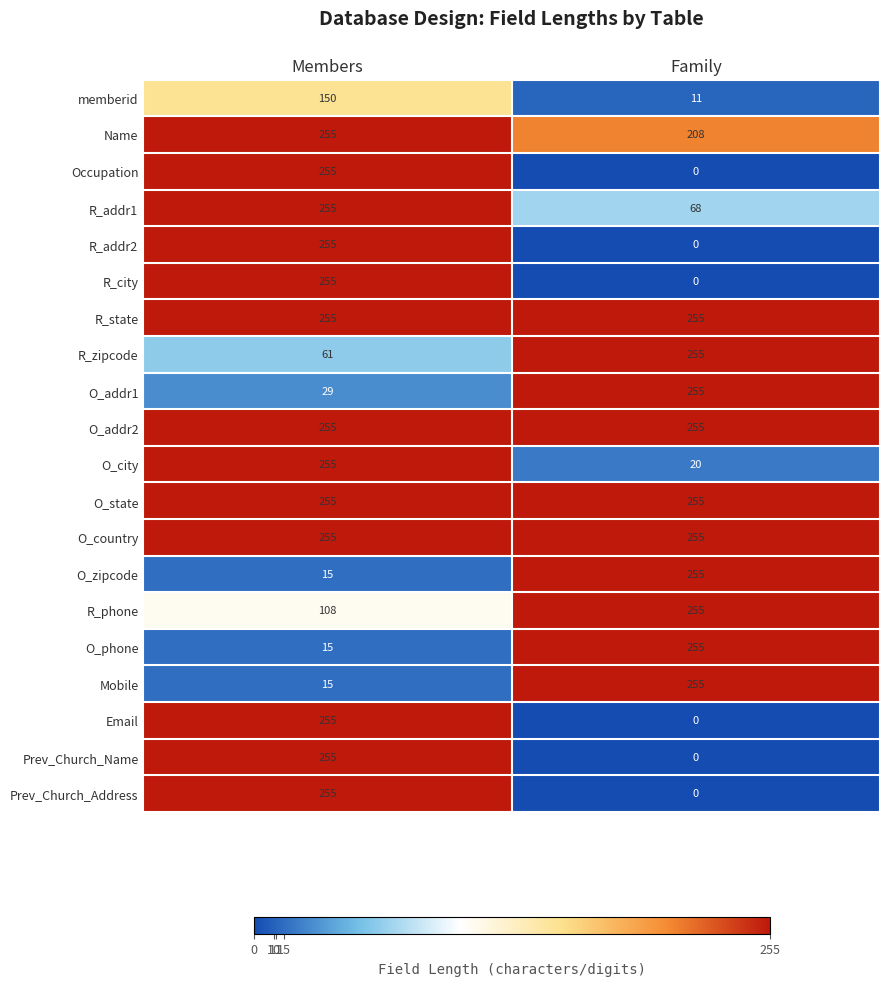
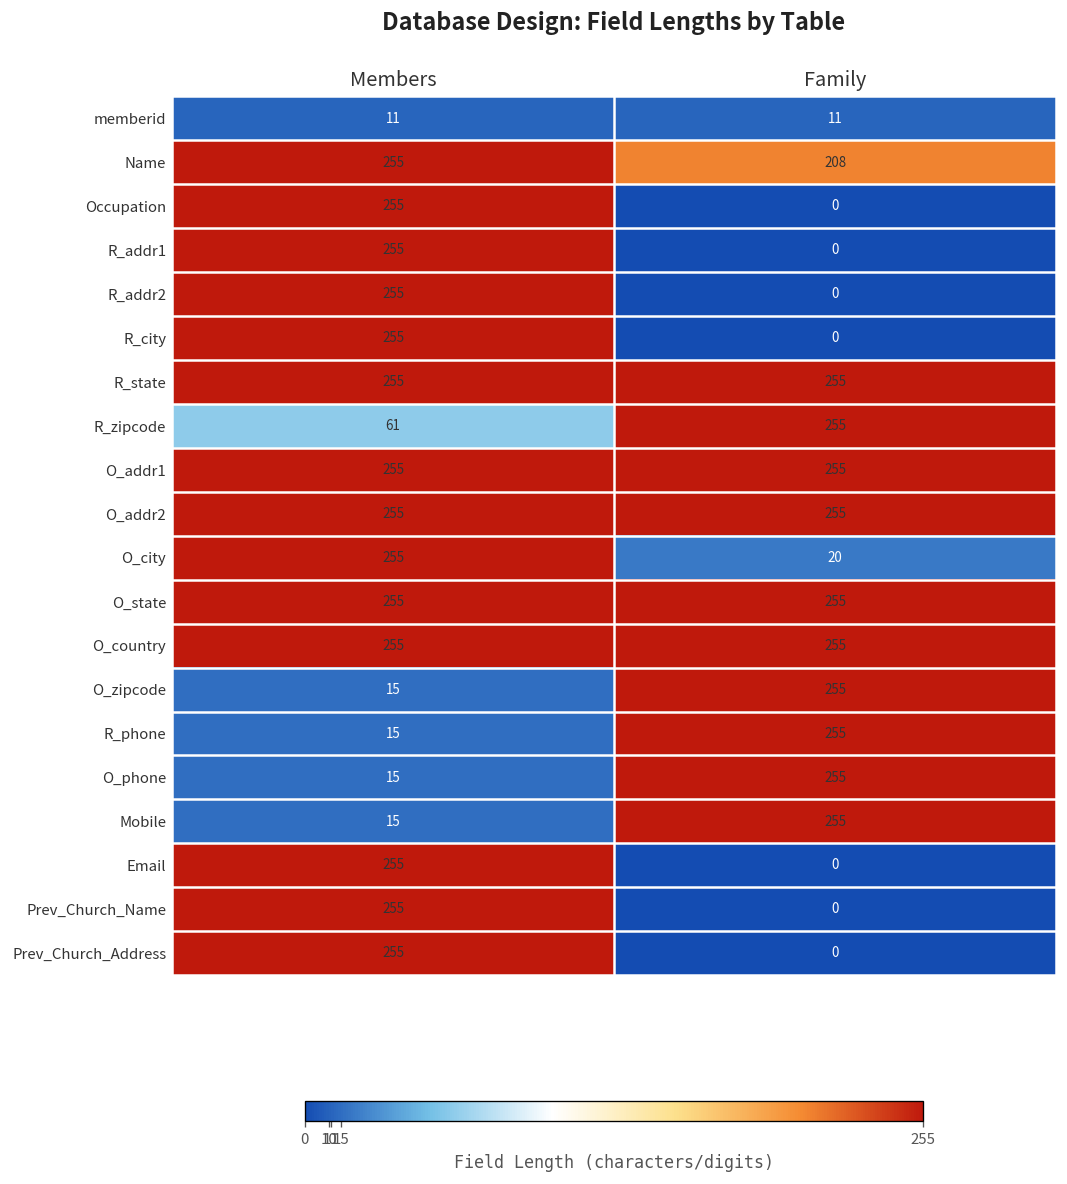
  {
    "memberid": {
-     "Members": 150,
+     "Members": 11,
      "Family": 11
    },
    "Name": {
      "Members": 255,
      "Family": 208
    },
    "Occupation": {
      "Members": 255,
      "Family": 0
    },
    "R_addr1": {
      "Members": 255,
-     "Family": 68
+     "Family": 0
    },
    "R_addr2": {
      "Members": 255,
      "Family": 0
    },
    "R_city": {
      "Members": 255,
      "Family": 0
    },
    "R_state": {
      "Members": 255,
      "Family": 255
    },
    "R_zipcode": {
      "Members": 61,
      "Family": 255
    },
    "O_addr1": {
-     "Members": 29,
+     "Members": 255,
      "Family": 255
    },
    "O_addr2": {
      "Members": 255,
      "Family": 255
    },
    "O_city": {
      "Members": 255,
      "Family": 20
    },
    "O_state": {
      "Members": 255,
      "Family": 255
    },
    "O_country": {
      "Members": 255,
      "Family": 255
    },
    "O_zipcode": {
      "Members": 15,
      "Family": 255
    },
    "R_phone": {
-     "Members": 108,
+     "Members": 15,
      "Family": 255
    },
    "O_phone": {
      "Members": 15,
      "Family": 255
    },
    "Mobile": {
      "Members": 15,
      "Family": 255
    },
    "Email": {
      "Members": 255,
      "Family": 0
    },
    "Prev_Church_Name": {
      "Members": 255,
      "Family": 0
    },
    "Prev_Church_Address": {
      "Members": 255,
      "Family": 0
    }
  }
